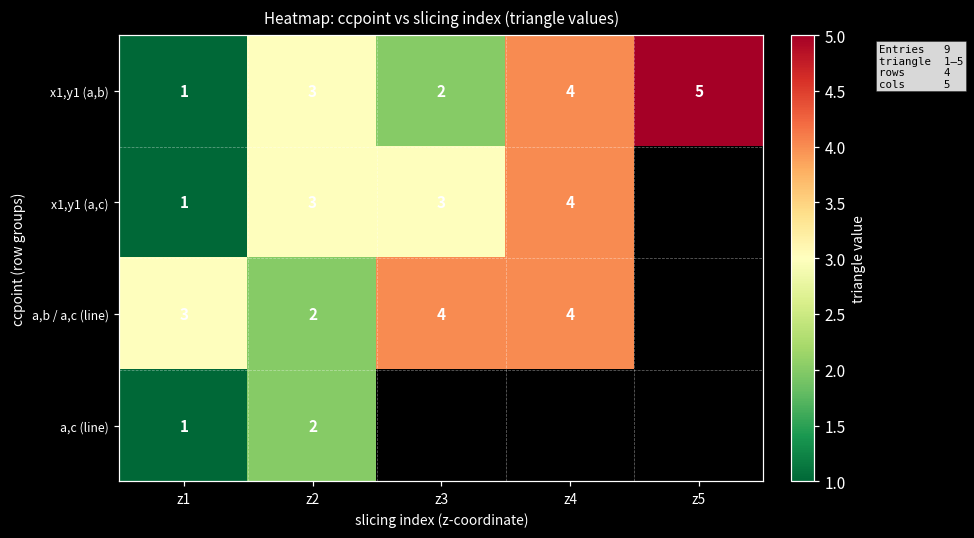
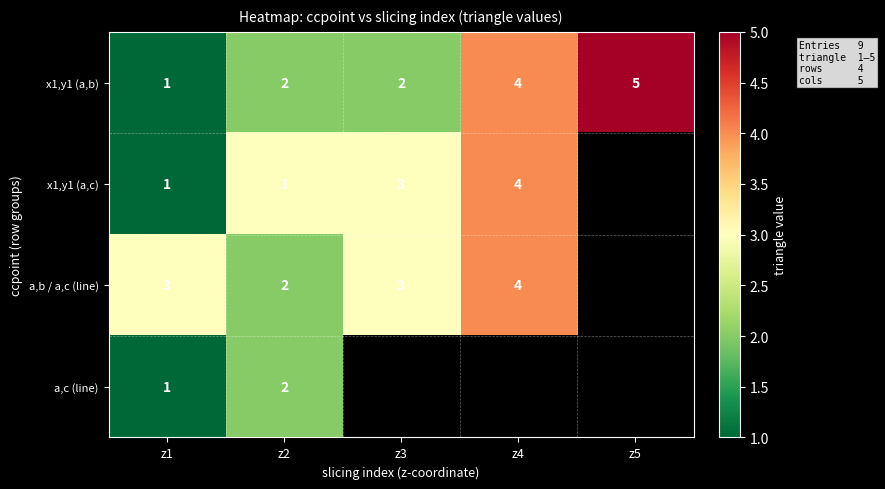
  {
    "x1,y1 (a,b)": {
      "z1": 1,
-     "z2": 3,
+     "z2": 2,
      "z3": 2,
      "z4": 4,
      "z5": 5
    },
    "x1,y1 (a,c)": {
      "z1": 1,
      "z2": 3,
      "z3": 3,
      "z4": 4
    },
    "a,b / a,c (line)": {
      "z1": 3,
      "z2": 2,
-     "z3": 4,
+     "z3": 3,
      "z4": 4
    },
    "a,c (line)": {
      "z1": 1,
      "z2": 2
    }
  }
